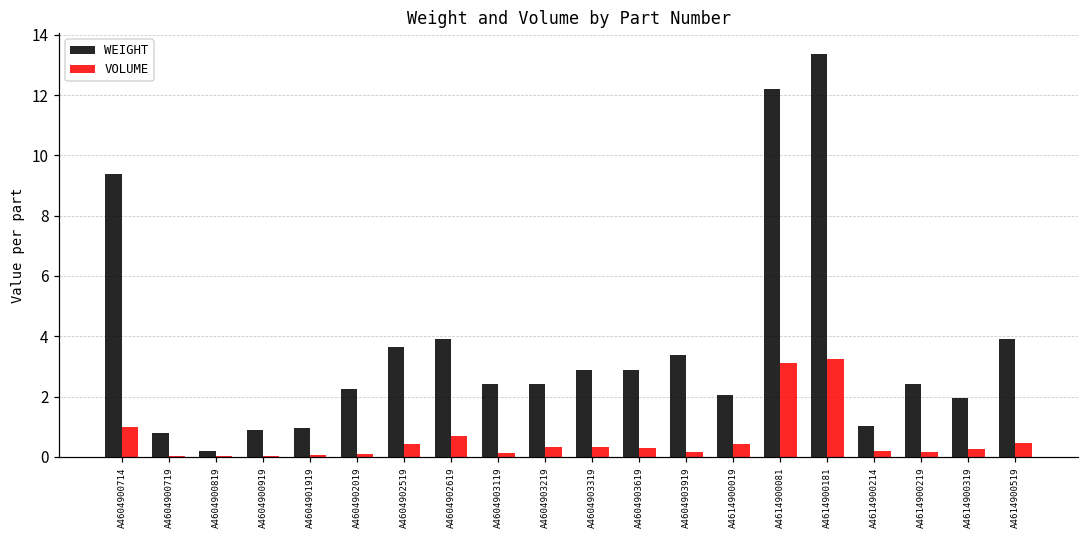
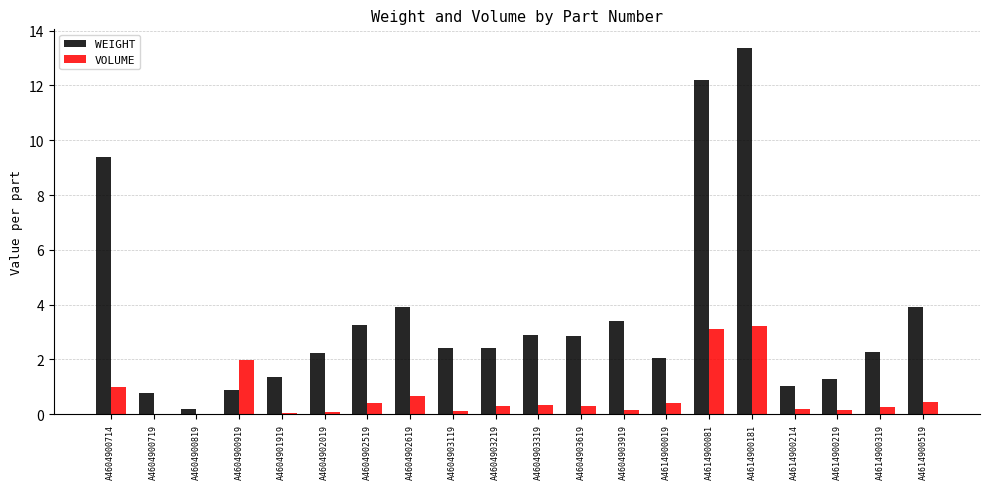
  {
    "WEIGHT": {
      "A4604900714": 9.4,
      "A4604900719": 0.8,
      "A4604900819": 0.2,
      "A4604900919": 0.9,
-     "A4604901919": 0.9,
+     "A4604901919": 1.3,
      "A4604902019": 2.2,
-     "A4604902519": 3.6,
+     "A4604902519": 3.3,
      "A4604902619": 3.9,
      "A4604903119": 2.4,
      "A4604903219": 2.4,
      "A4604903319": 2.9,
      "A4604903619": 2.9,
      "A4604903919": 3.4,
      "A4614900019": 2.1,
      "A4614900081": 12.2,
      "A4614900181": 13.4,
      "A4614900214": 1.0,
-     "A4614900219": 2.4,
-     "A4614900319": 2.0,
+     "A4614900219": 1.3,
+     "A4614900319": 2.3,
      "A4614900519": 3.9
    },
    "VOLUME": {
      "A4604900714": 1.0,
-     "A4604900919": 0.0,
+     "A4604900919": 2.0,
      "A4604902019": 0.1,
      "A4604902519": 0.4,
      "A4604902619": 0.7,
      "A4604903119": 0.1,
      "A4604903219": 0.3,
      "A4604903319": 0.3,
      "A4604903619": 0.3,
      "A4604903919": 0.2,
      "A4614900019": 0.4,
      "A4614900081": 3.1,
      "A4614900181": 3.2,
      "A4614900214": 0.2,
      "A4614900219": 0.1,
      "A4614900319": 0.3,
      "A4614900519": 0.5
    }
  }
